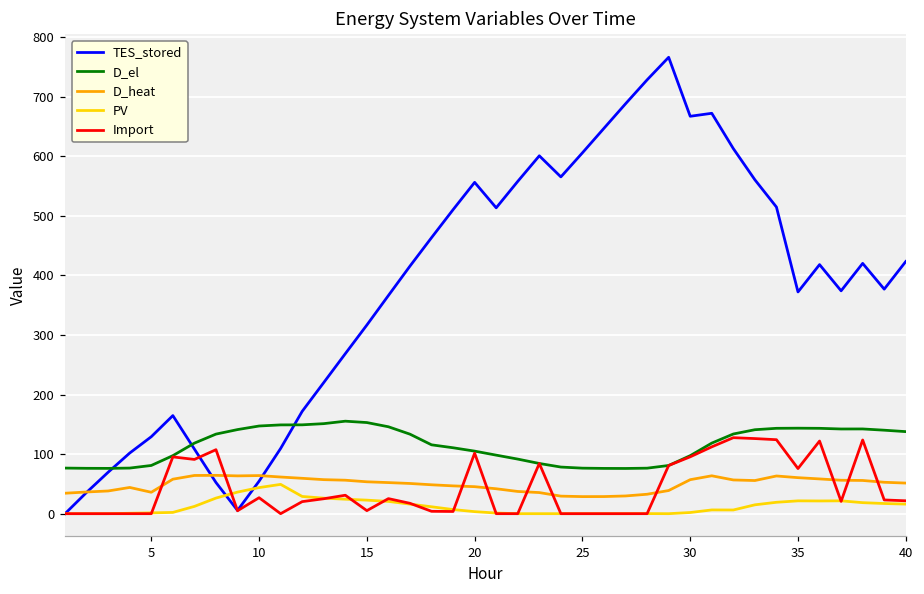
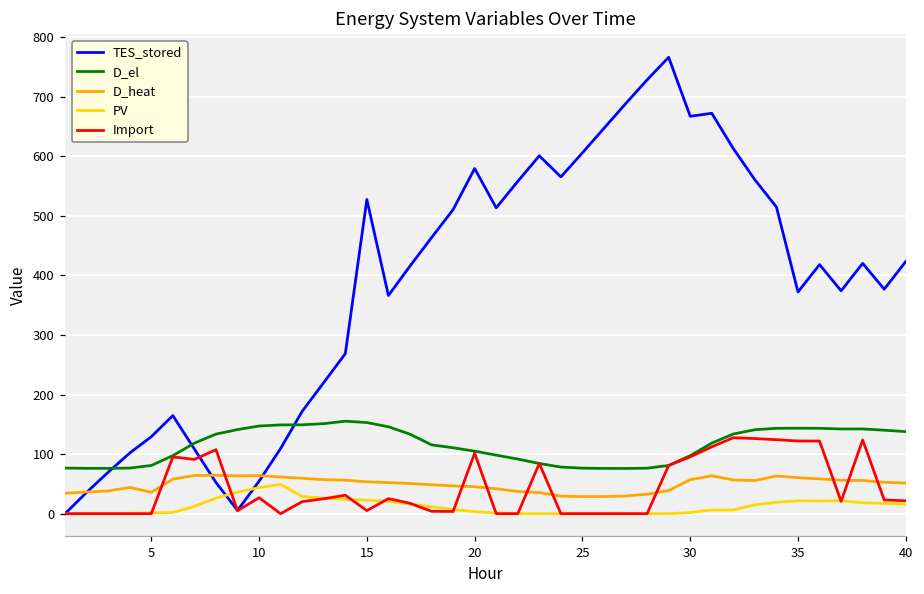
  {
    "TES_stored": {
      "5": 130,
      "10": 50,
-     "15": 320,
-     "20": 560,
+     "15": 530,
+     "20": 580,
      "25": 610,
      "30": 670,
      "35": 370,
      "40": 420
    },
    "D_el": {
      "5": 80,
      "10": 150,
      "15": 150,
      "25": 80,
      "35": 140,
      "40": 140
    },
    "Import": {
      "10": 30,
      "15": 10,
-     "35": 80,
+     "35": 120,
      "40": 20
    }
  }
